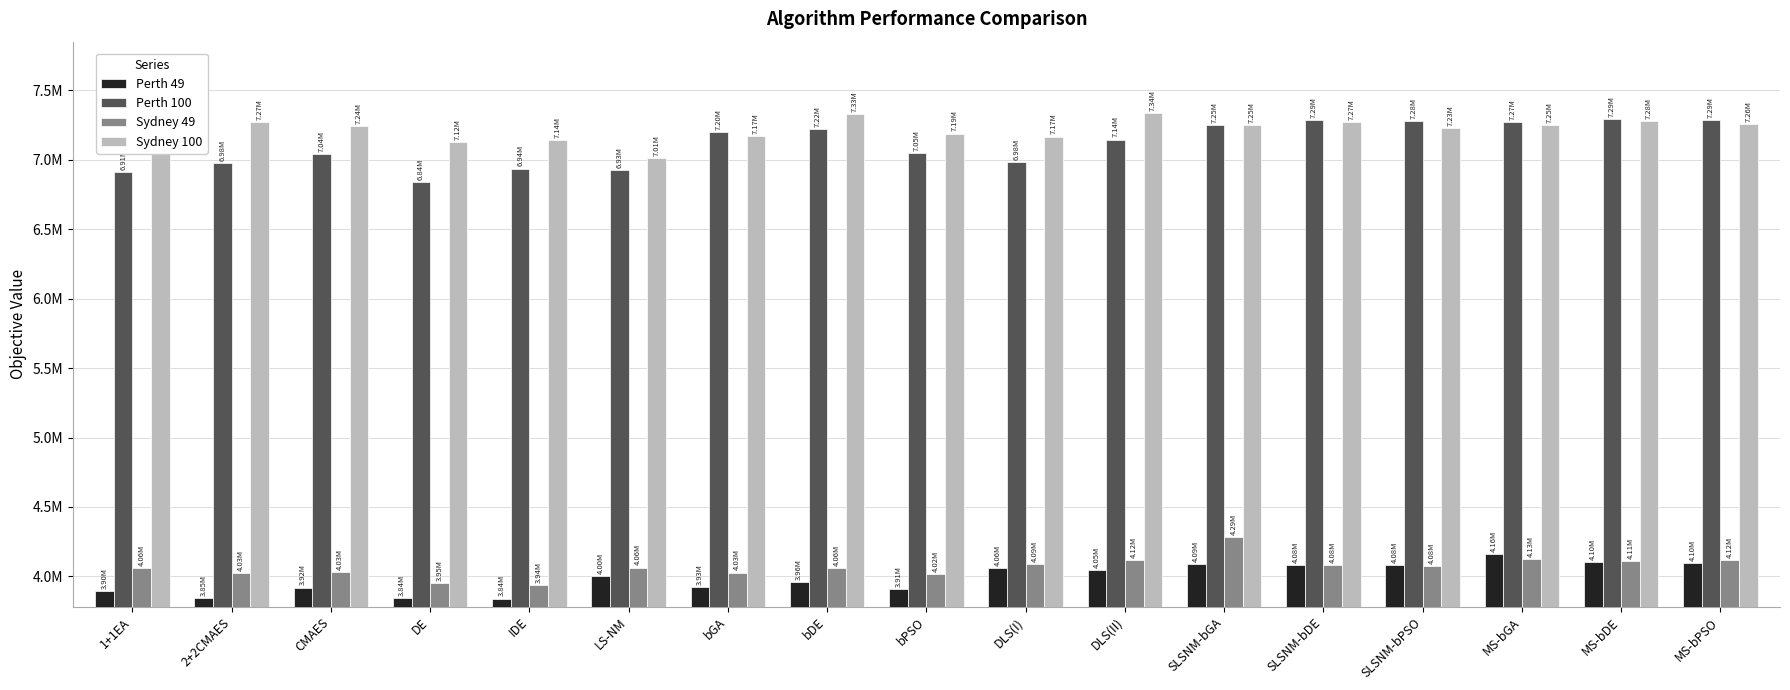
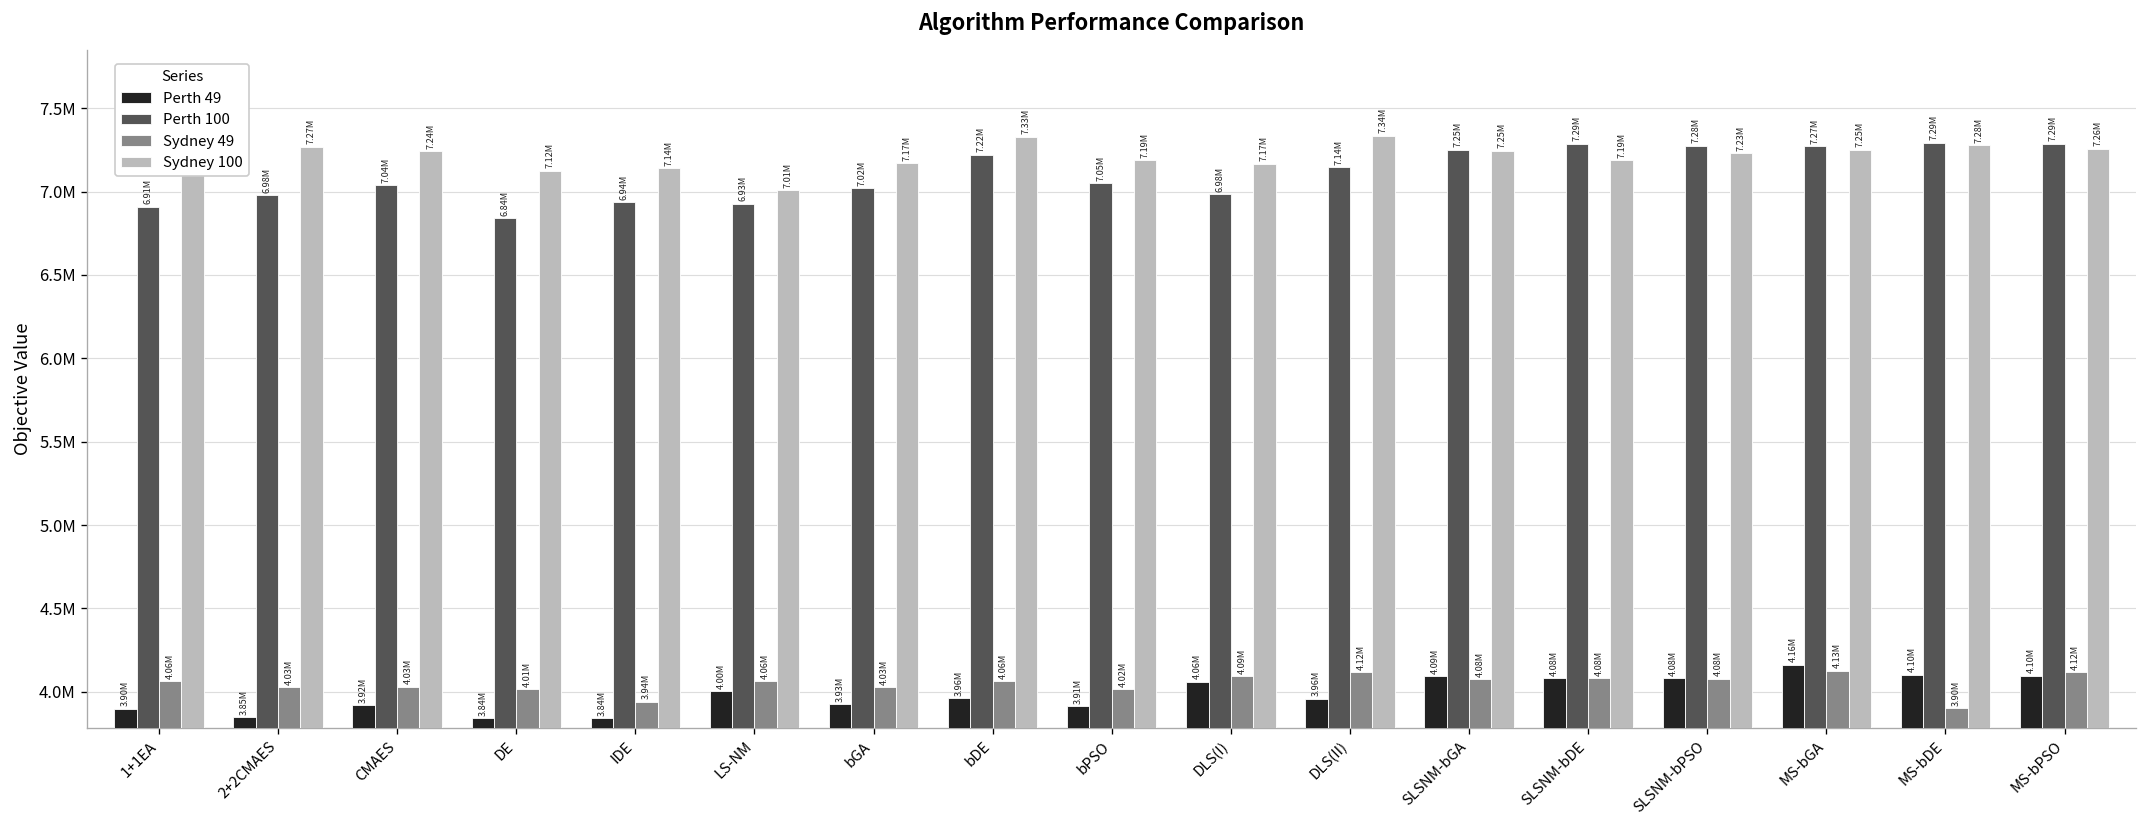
  {
    "Perth 49": {
      "1+1EA": "3.90M",
      "2+2CMAES": "3.85M",
      "CMAES": "3.92M",
      "DE": "3.84M",
      "IDE": "3.84M",
      "LS-NM": "4.00M",
      "bGA": "3.93M",
      "bDE": "3.96M",
      "bPSO": "3.91M",
      "DLS(I)": "4.06M",
-     "DLS(II)": "4.05M",
+     "DLS(II)": "3.96M",
      "SLSNM-bGA": "4.09M",
      "SLSNM-bDE": "4.08M",
      "SLSNM-bPSO": "4.08M",
      "MS-bGA": "4.16M",
      "MS-bDE": "4.10M",
      "MS-bPSO": "4.10M"
    },
    "Perth 100": {
      "2+2CMAES": "6.98M",
      "CMAES": "7.04M",
      "DE": "6.84M",
      "IDE": "6.94M",
      "LS-NM": "6.93M",
-     "bGA": "7.20M",
+     "bGA": "7.02M",
      "bDE": "7.22M",
      "bPSO": "7.05M",
      "DLS(I)": "6.98M",
      "DLS(II)": "7.14M",
      "SLSNM-bGA": "7.25M",
      "SLSNM-bDE": "7.29M",
      "SLSNM-bPSO": "7.28M",
      "MS-bGA": "7.27M",
      "MS-bDE": "7.29M",
      "MS-bPSO": "7.29M"
    },
    "Sydney 49": {
      "1+1EA": "4.06M",
      "2+2CMAES": "4.03M",
      "CMAES": "4.03M",
-     "DE": "3.95M",
+     "DE": "4.01M",
      "IDE": "3.94M",
      "LS-NM": "4.06M",
      "bGA": "4.03M",
      "bDE": "4.06M",
      "bPSO": "4.02M",
      "DLS(I)": "4.09M",
      "DLS(II)": "4.12M",
-     "SLSNM-bGA": "4.29M",
+     "SLSNM-bGA": "4.08M",
      "SLSNM-bDE": "4.08M",
      "SLSNM-bPSO": "4.08M",
      "MS-bGA": "4.13M",
-     "MS-bDE": "4.11M",
+     "MS-bDE": "3.90M",
      "MS-bPSO": "4.12M"
    },
    "Sydney 100": {
      "2+2CMAES": "7.27M",
      "CMAES": "7.24M",
      "DE": "7.12M",
      "IDE": "7.14M",
      "LS-NM": "7.01M",
      "bGA": "7.17M",
      "bDE": "7.33M",
      "bPSO": "7.19M",
      "DLS(I)": "7.17M",
      "DLS(II)": "7.34M",
      "SLSNM-bGA": "7.25M",
-     "SLSNM-bDE": "7.27M",
+     "SLSNM-bDE": "7.19M",
      "SLSNM-bPSO": "7.23M",
      "MS-bGA": "7.25M",
      "MS-bDE": "7.28M",
      "MS-bPSO": "7.26M"
    }
  }
